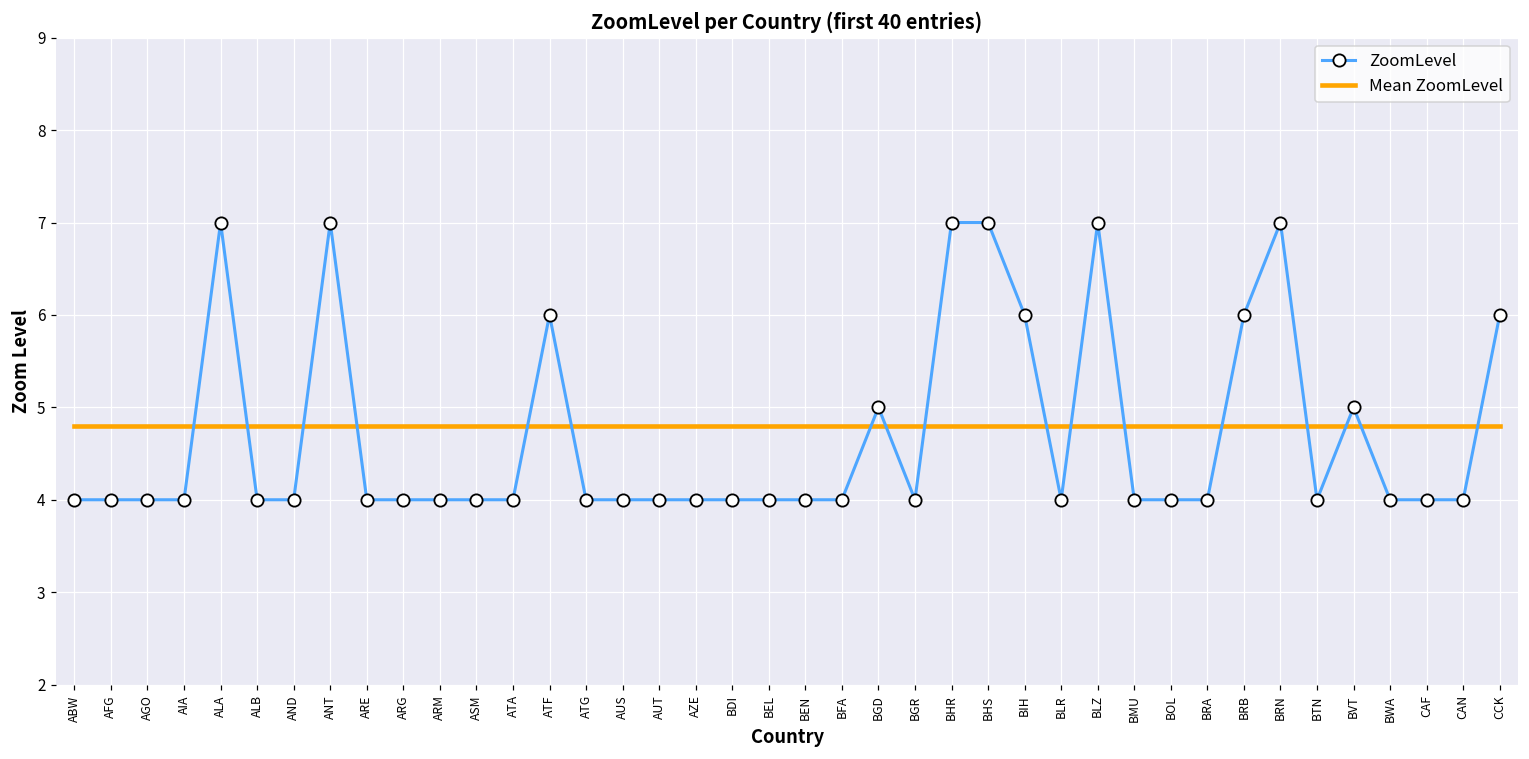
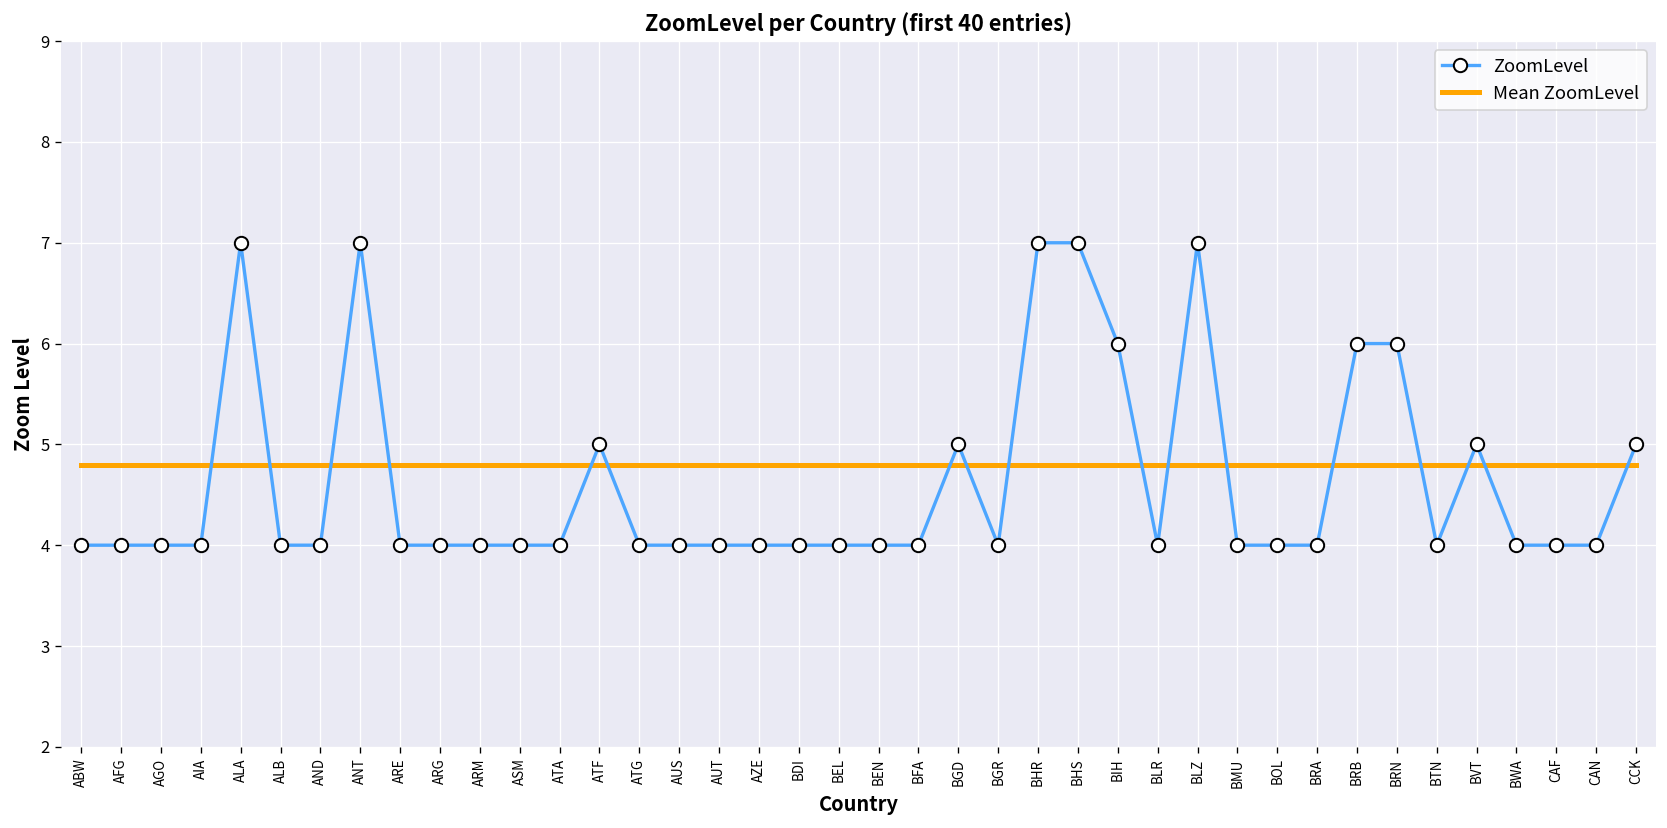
  {
    "ZoomLevel": {
      "ABW": 4,
      "AFG": 4,
      "AGO": 4,
      "AIA": 4,
      "ALA": 7,
      "ALB": 4,
      "AND": 4,
      "ANT": 7,
      "ARE": 4,
      "ARG": 4,
      "ARM": 4,
      "ASM": 4,
      "ATA": 4,
-     "ATF": 6,
+     "ATF": 5,
      "ATG": 4,
      "AUS": 4,
      "AUT": 4,
      "AZE": 4,
      "BDI": 4,
      "BEL": 4,
      "BEN": 4,
      "BFA": 4,
      "BGD": 5,
      "BGR": 4,
      "BHR": 7,
      "BHS": 7,
      "BIH": 6,
      "BLR": 4,
      "BLZ": 7,
      "BMU": 4,
      "BOL": 4,
      "BRA": 4,
      "BRB": 6,
-     "BRN": 7,
+     "BRN": 6,
      "BTN": 4,
      "BVT": 5,
      "BWA": 4,
      "CAF": 4,
      "CAN": 4,
-     "CCK": 6
+     "CCK": 5
    },
    "Mean ZoomLevel": {
      "ABW": 4.8,
      "AFG": 4.8,
      "AGO": 4.8,
      "AIA": 4.8,
      "ALA": 4.8,
      "ALB": 4.8,
      "AND": 4.8,
      "ANT": 4.8,
      "ARE": 4.8,
      "ARG": 4.8,
      "ARM": 4.8,
      "ASM": 4.8,
      "ATA": 4.8,
      "ATF": 4.8,
      "ATG": 4.8,
      "AUS": 4.8,
      "AUT": 4.8,
      "AZE": 4.8,
      "BDI": 4.8,
      "BEL": 4.8,
      "BEN": 4.8,
      "BFA": 4.8,
      "BGD": 4.8,
      "BGR": 4.8,
      "BHR": 4.8,
      "BHS": 4.8,
      "BIH": 4.8,
      "BLR": 4.8,
      "BLZ": 4.8,
      "BMU": 4.8,
      "BOL": 4.8,
      "BRA": 4.8,
      "BRB": 4.8,
      "BRN": 4.8,
      "BTN": 4.8,
      "BVT": 4.8,
      "BWA": 4.8,
      "CAF": 4.8,
      "CAN": 4.8,
      "CCK": 4.8
    }
  }
